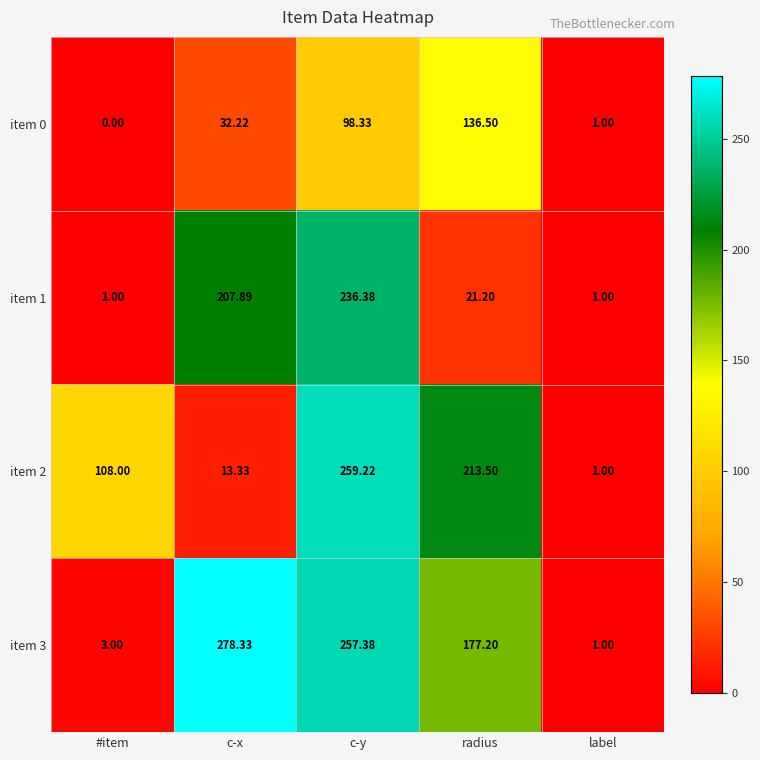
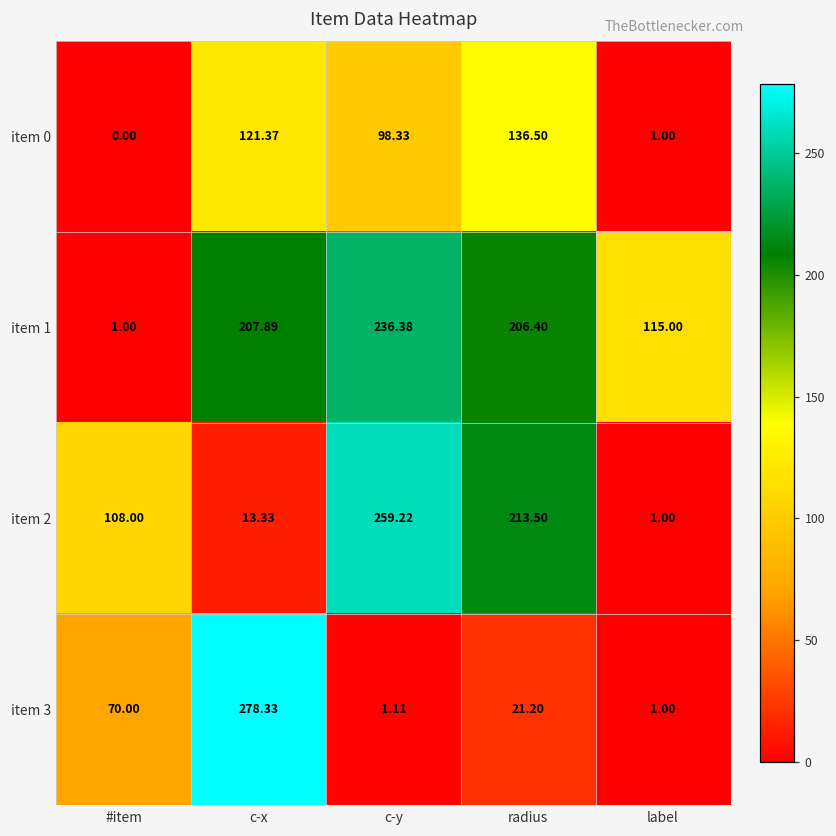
  {
    "item 0": {
      "#item": 0.00,
-     "c-x": 32.22,
+     "c-x": 121.37,
      "c-y": 98.33,
      "radius": 136.50,
      "label": 1.00
    },
    "item 1": {
      "#item": 1.00,
      "c-x": 207.89,
      "c-y": 236.38,
-     "radius": 21.20,
-     "label": 1.00
+     "radius": 206.40,
+     "label": 115.00
    },
    "item 2": {
      "#item": 108.00,
      "c-x": 13.33,
      "c-y": 259.22,
      "radius": 213.50,
      "label": 1.00
    },
    "item 3": {
-     "#item": 3.00,
+     "#item": 70.00,
      "c-x": 278.33,
-     "c-y": 257.38,
-     "radius": 177.20,
+     "c-y": 1.11,
+     "radius": 21.20,
      "label": 1.00
    }
  }
